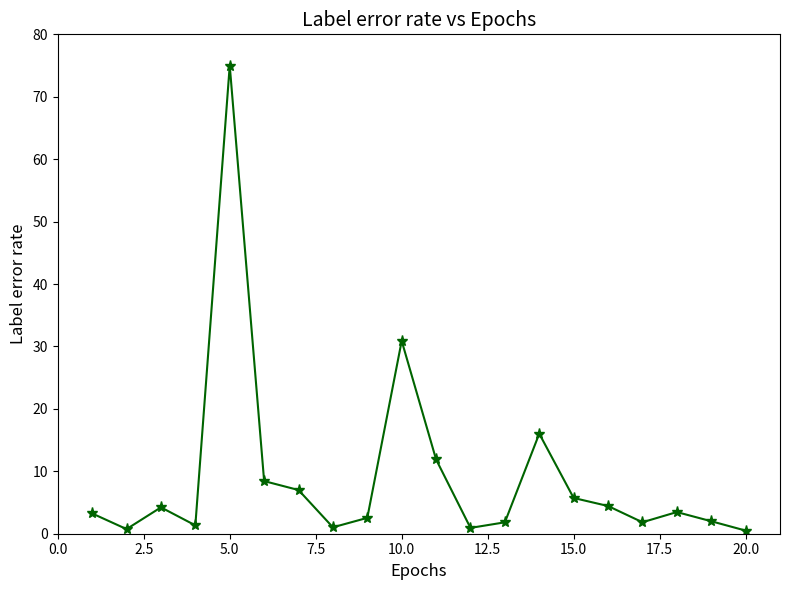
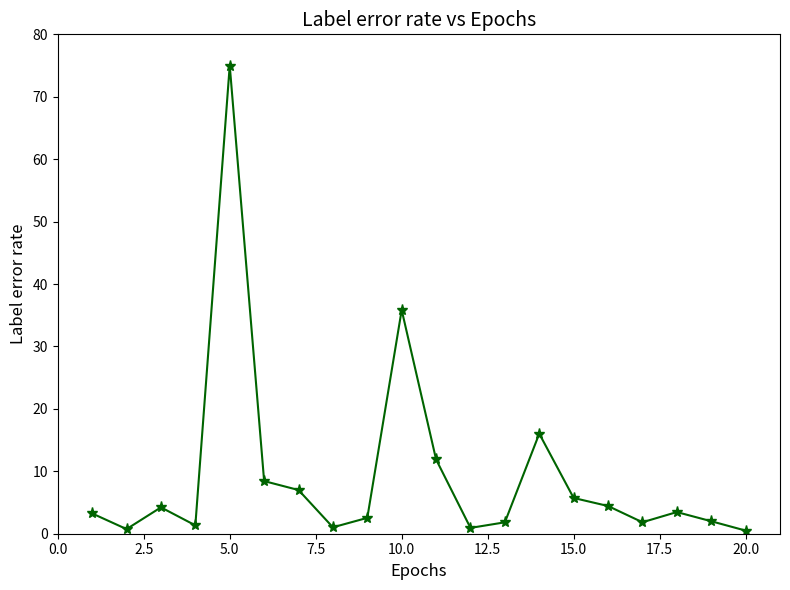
  {
    "5.0": 75,
-   "10.0": 31,
+   "10.0": 36,
    "15.0": 6,
    "20.0": 1
  }
